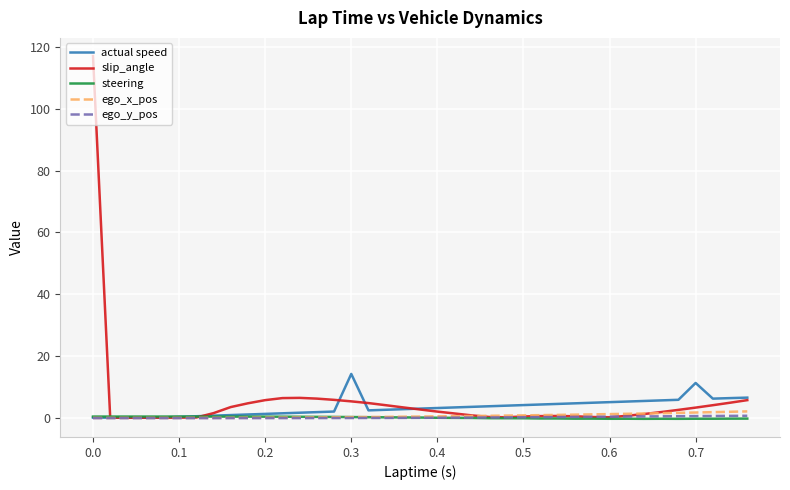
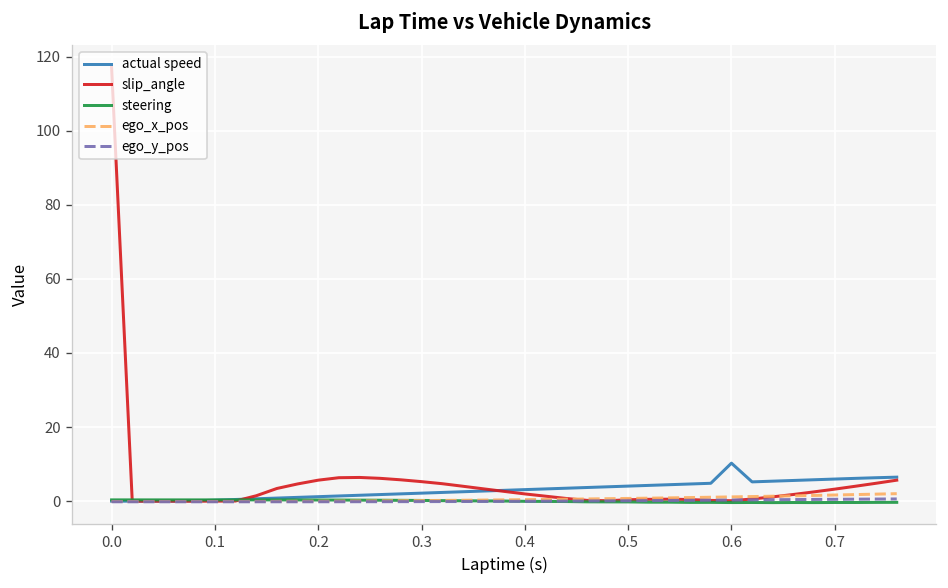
  {
    "actual speed": {
      "0.2": 1,
-     "0.3": 14,
+     "0.3": 2,
      "0.4": 3,
      "0.5": 4,
-     "0.6": 5,
-     "0.7": 11
+     "0.6": 10,
+     "0.7": 6
    },
    "slip_angle": {
      "0.2": 6,
      "0.3": 5,
      "0.4": 2,
      "0.7": 3
    },
    "steering": {
      "0.7": 0
    },
    "ego_x_pos": {
      "0.6": 1,
      "0.7": 2
    },
    "ego_y_pos": {
      "0.7": 1
    }
  }
